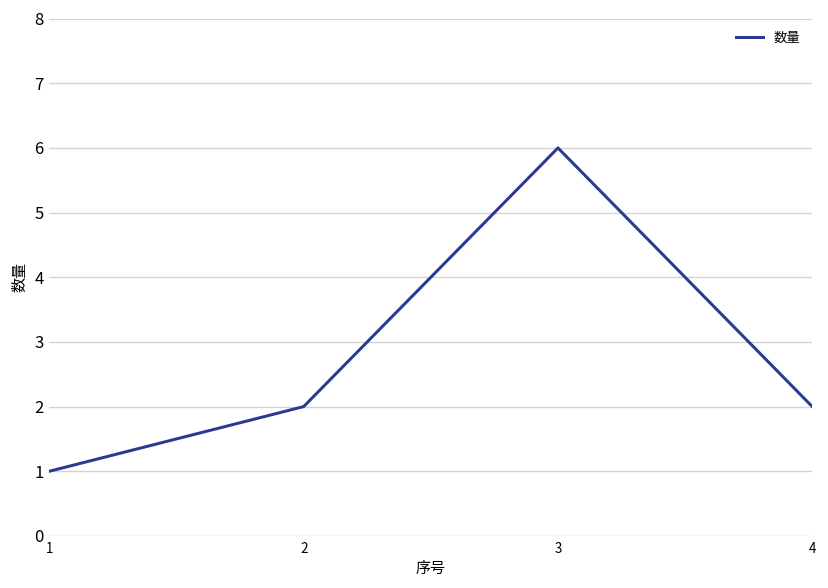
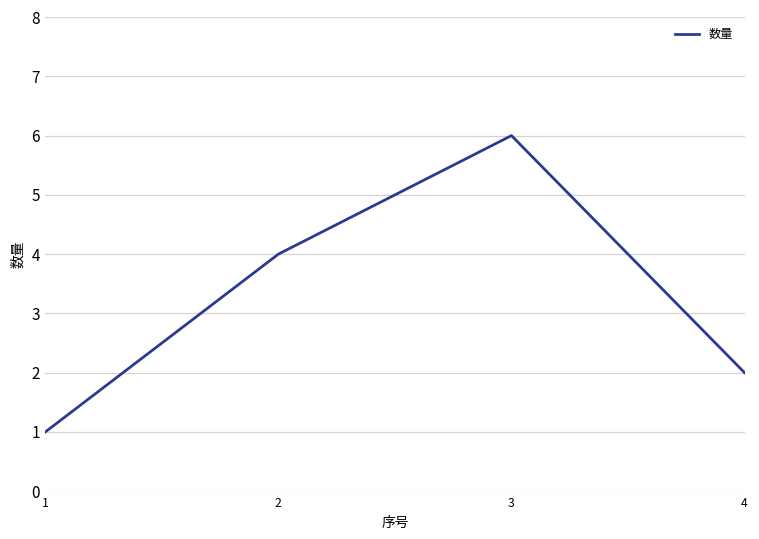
  {
    "1": 1,
-   "2": 2,
+   "2": 4,
    "3": 6,
    "4": 2
  }
